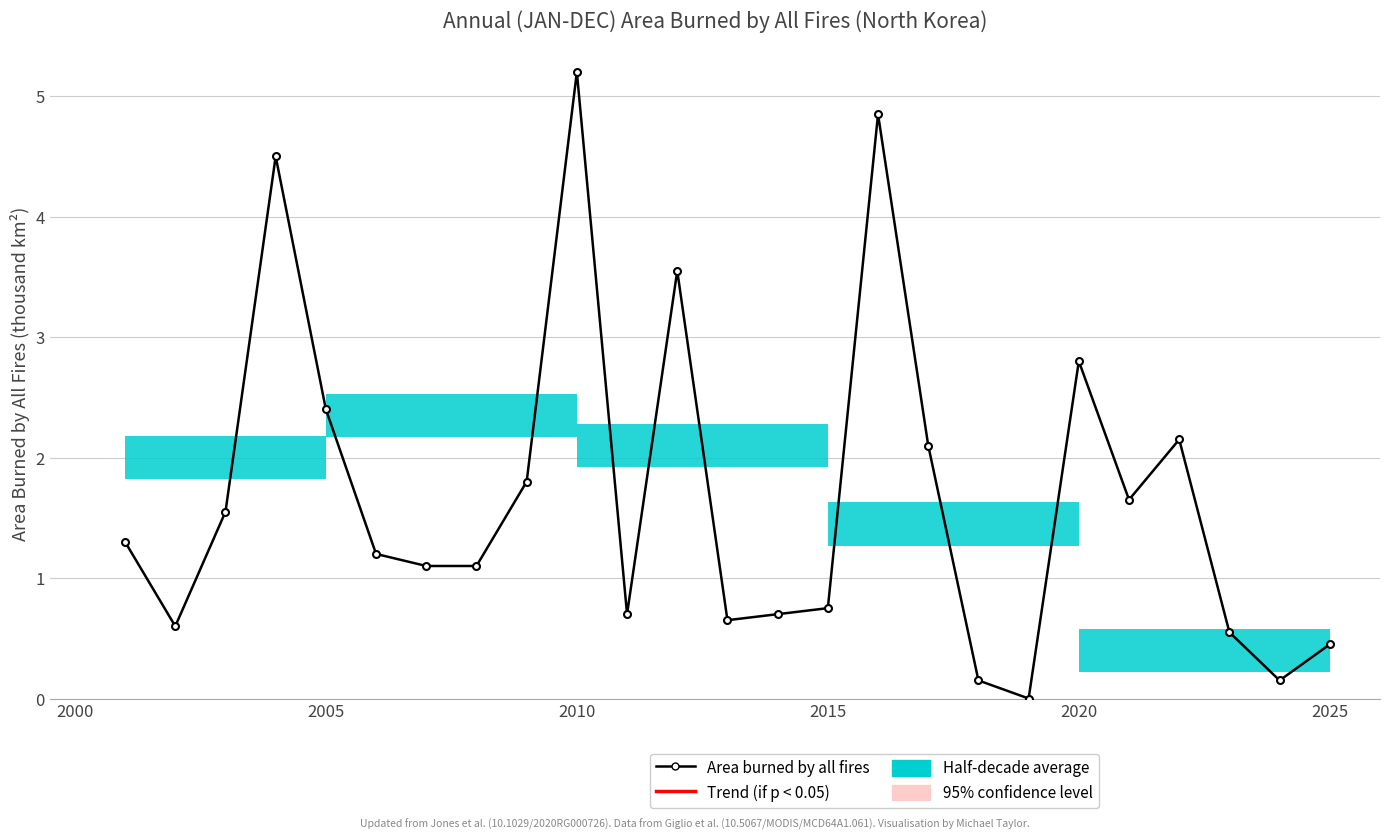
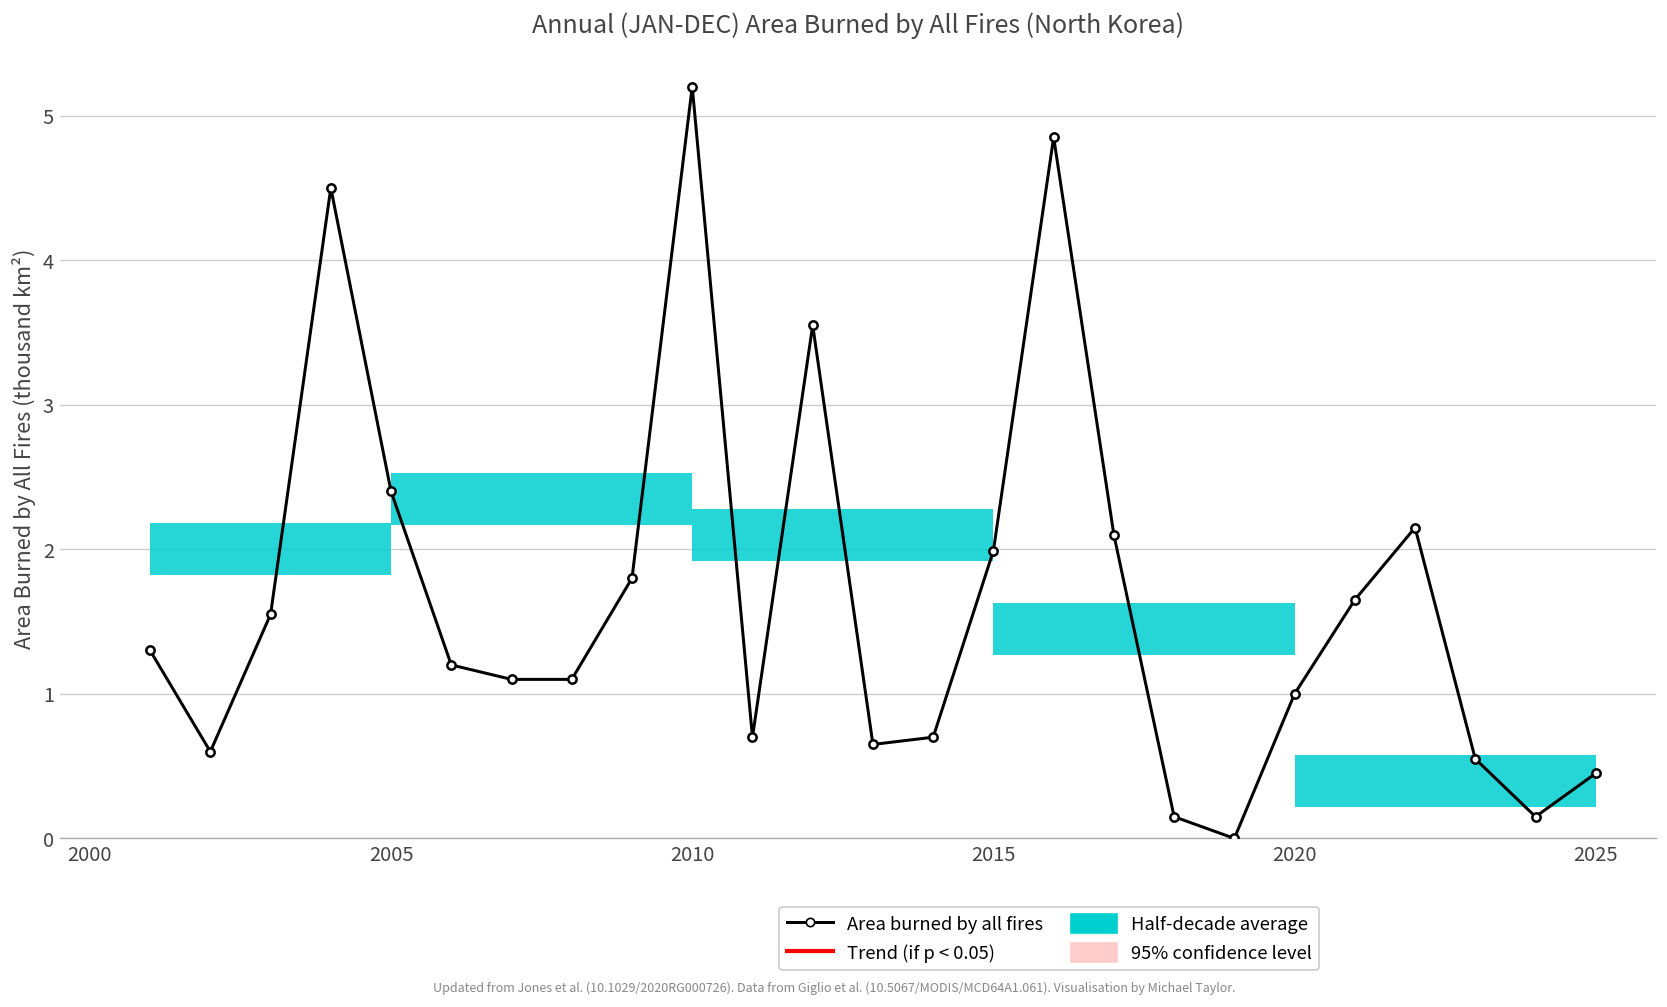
  {
    "Area burned by all fires": {
      "2005": 2.40,
      "2010": 5.20,
-     "2015": 0.75,
-     "2020": 2.8,
+     "2015": 1.99,
+     "2020": 1.0,
      "2025": 0.45
    }
  }
